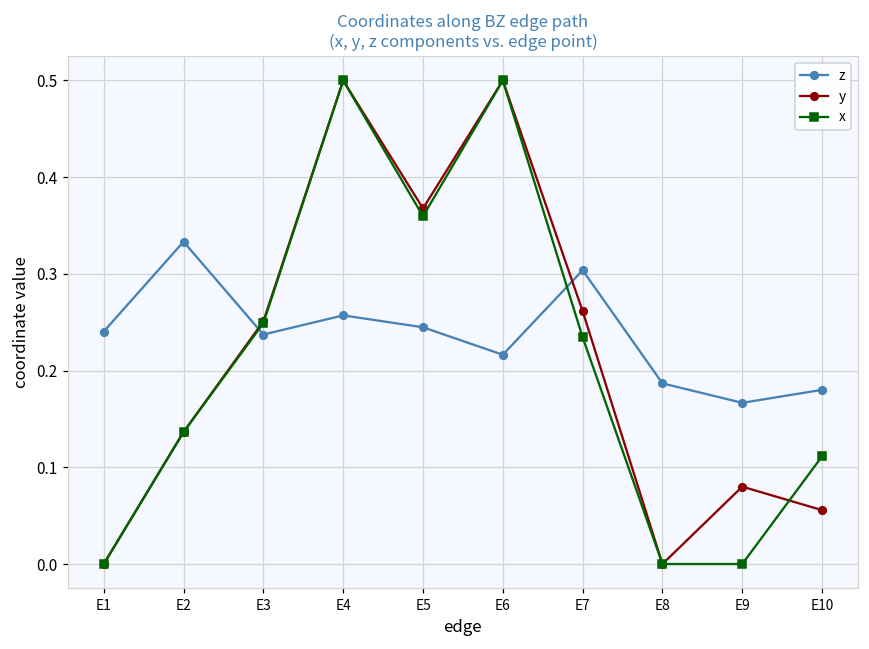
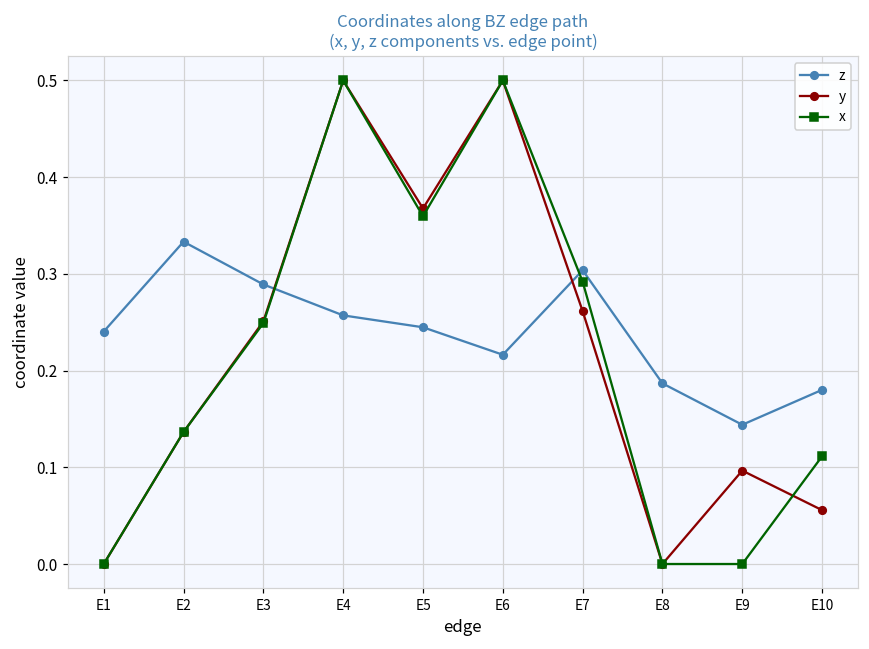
  {
    "z": {
      "E1": 0.24,
      "E2": 0.33,
-     "E3": 0.24,
+     "E3": 0.29,
      "E4": 0.26,
      "E5": 0.24,
      "E6": 0.22,
      "E7": 0.30,
      "E8": 0.19,
-     "E9": 0.17,
+     "E9": 0.14,
      "E10": 0.18
    },
    "y": {
      "E5": 0.37,
      "E7": 0.26,
-     "E9": 0.08,
+     "E9": 0.10,
      "E10": 0.06
    },
    "x": {
      "E5": 0.36,
-     "E7": 0.23,
+     "E7": 0.29,
      "E9": 0.00,
      "E10": 0.11
    }
  }
